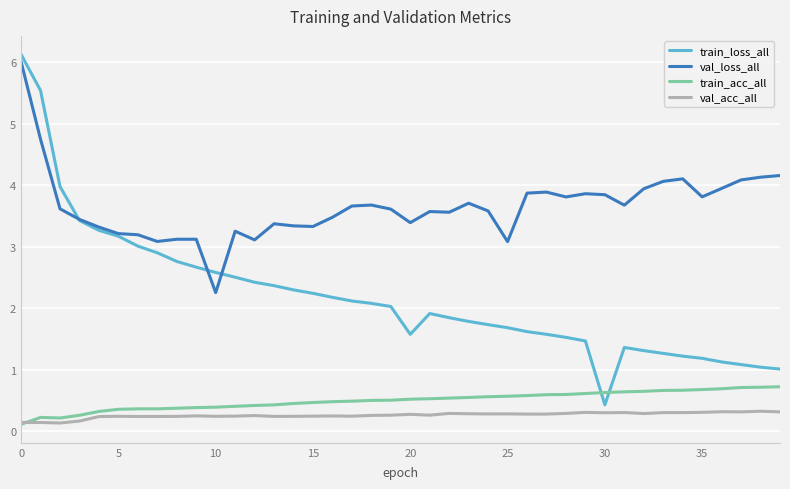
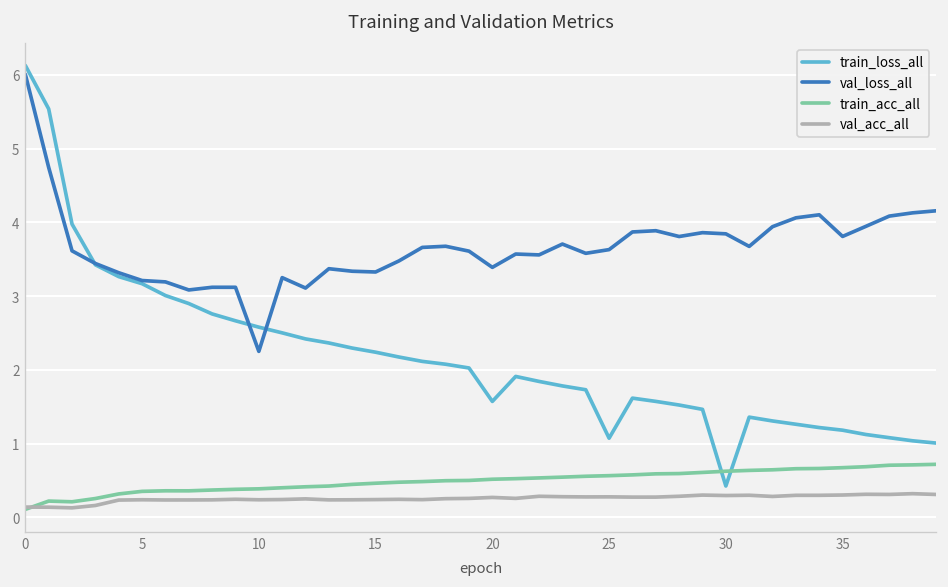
  {
    "train_loss_all": {
      "0": 6.1,
      "5": 3.2,
      "10": 2.6,
      "15": 2.2,
      "20": 1.6,
-     "25": 1.7,
+     "25": 1.1,
      "30": 0.4,
      "35": 1.2
    },
    "val_loss_all": {
      "0": 6.0,
      "5": 3.2,
      "10": 2.3,
      "15": 3.3,
      "20": 3.4,
-     "25": 3.1,
+     "25": 3.6,
      "30": 3.8,
      "35": 3.8
    }
  }
